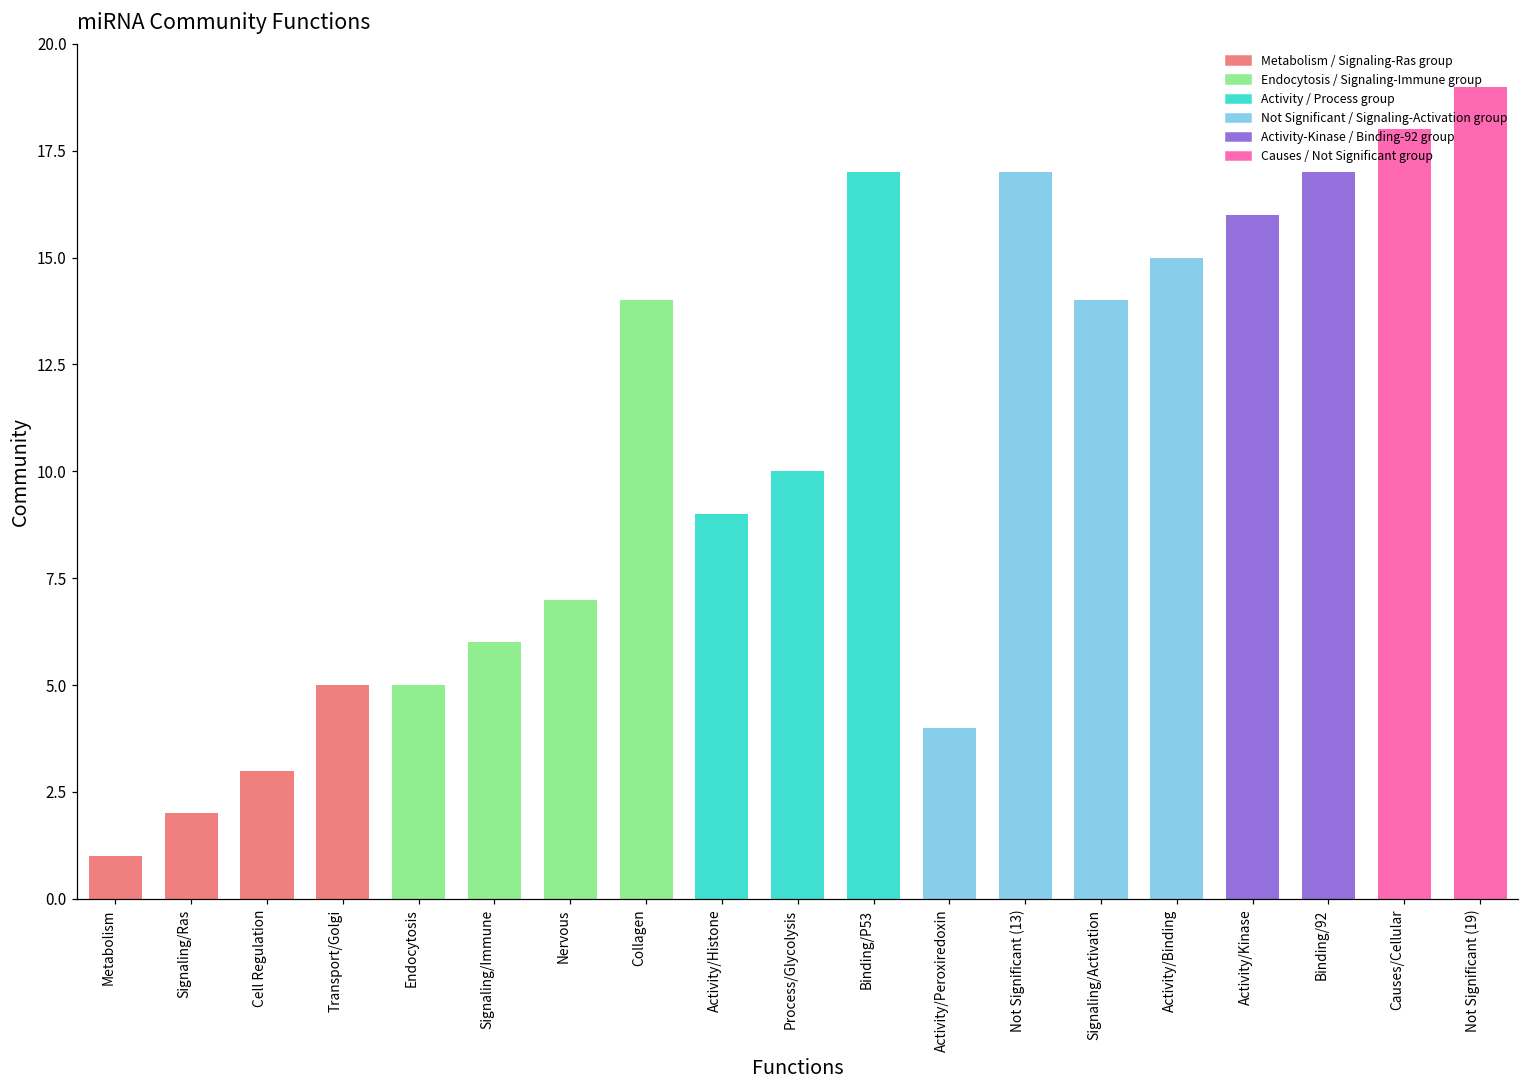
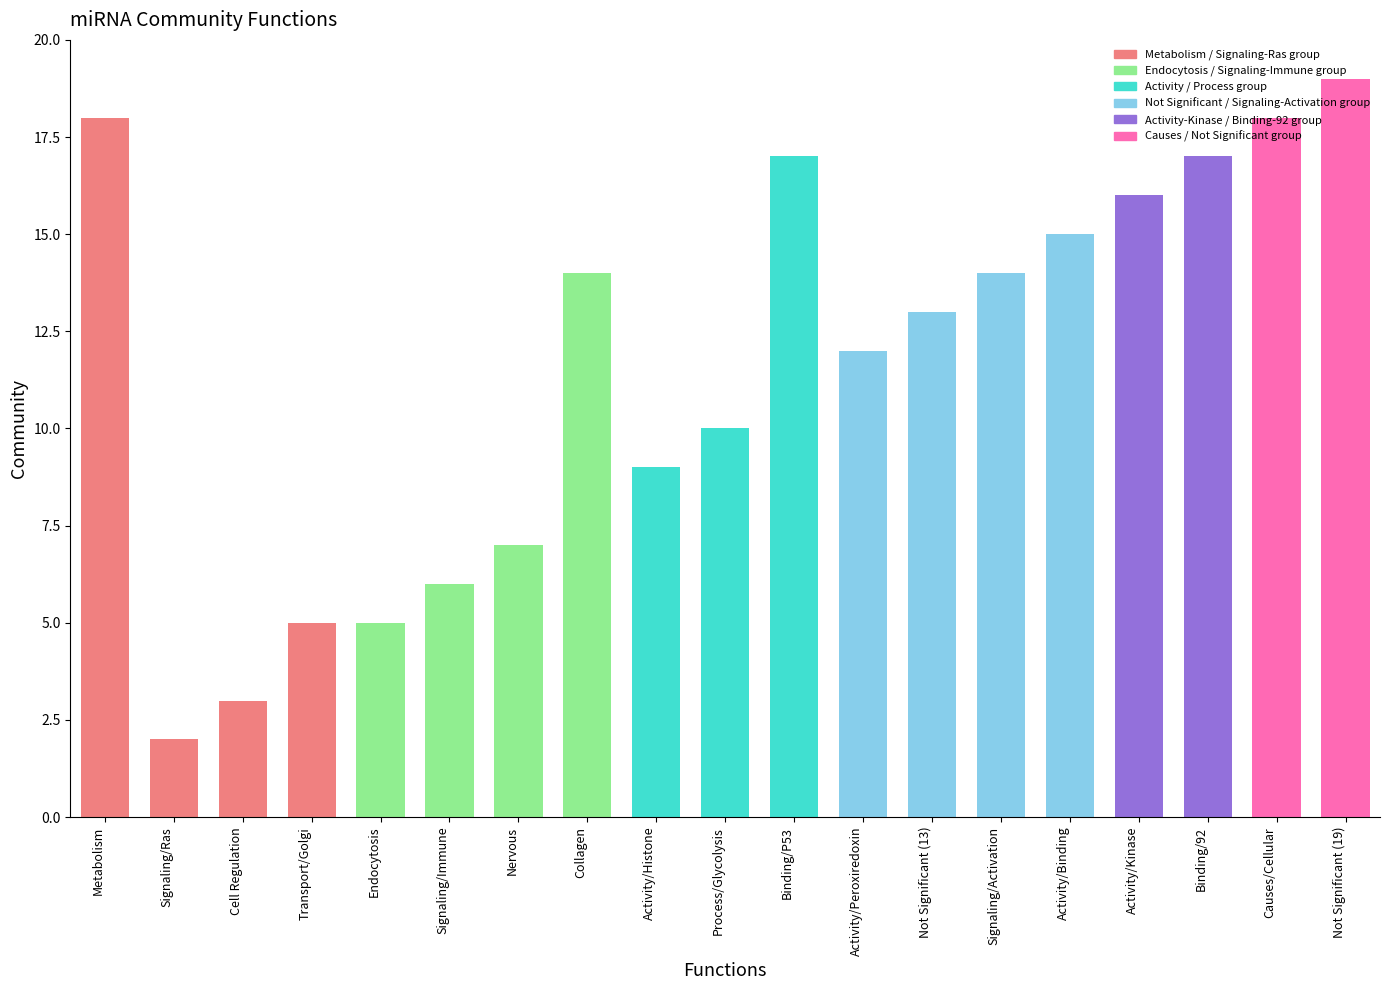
  {
-   "Metabolism": 1,
+   "Metabolism": 18,
    "Signaling/Ras": 2,
    "Cell Regulation": 3,
    "Transport/Golgi": 5,
    "Endocytosis": 5,
    "Signaling/Immune": 6,
    "Nervous": 7,
    "Collagen": 14,
    "Activity/Histone": 9,
    "Process/Glycolysis": 10,
    "Binding/P53": 17,
-   "Activity/Peroxiredoxin": 4,
-   "Not Significant (13)": 17,
+   "Activity/Peroxiredoxin": 12,
+   "Not Significant (13)": 13,
    "Signaling/Activation": 14,
    "Activity/Binding": 15,
    "Activity/Kinase": 16,
    "Binding/92": 17,
    "Causes/Cellular": 18,
    "Not Significant (19)": 19
  }
